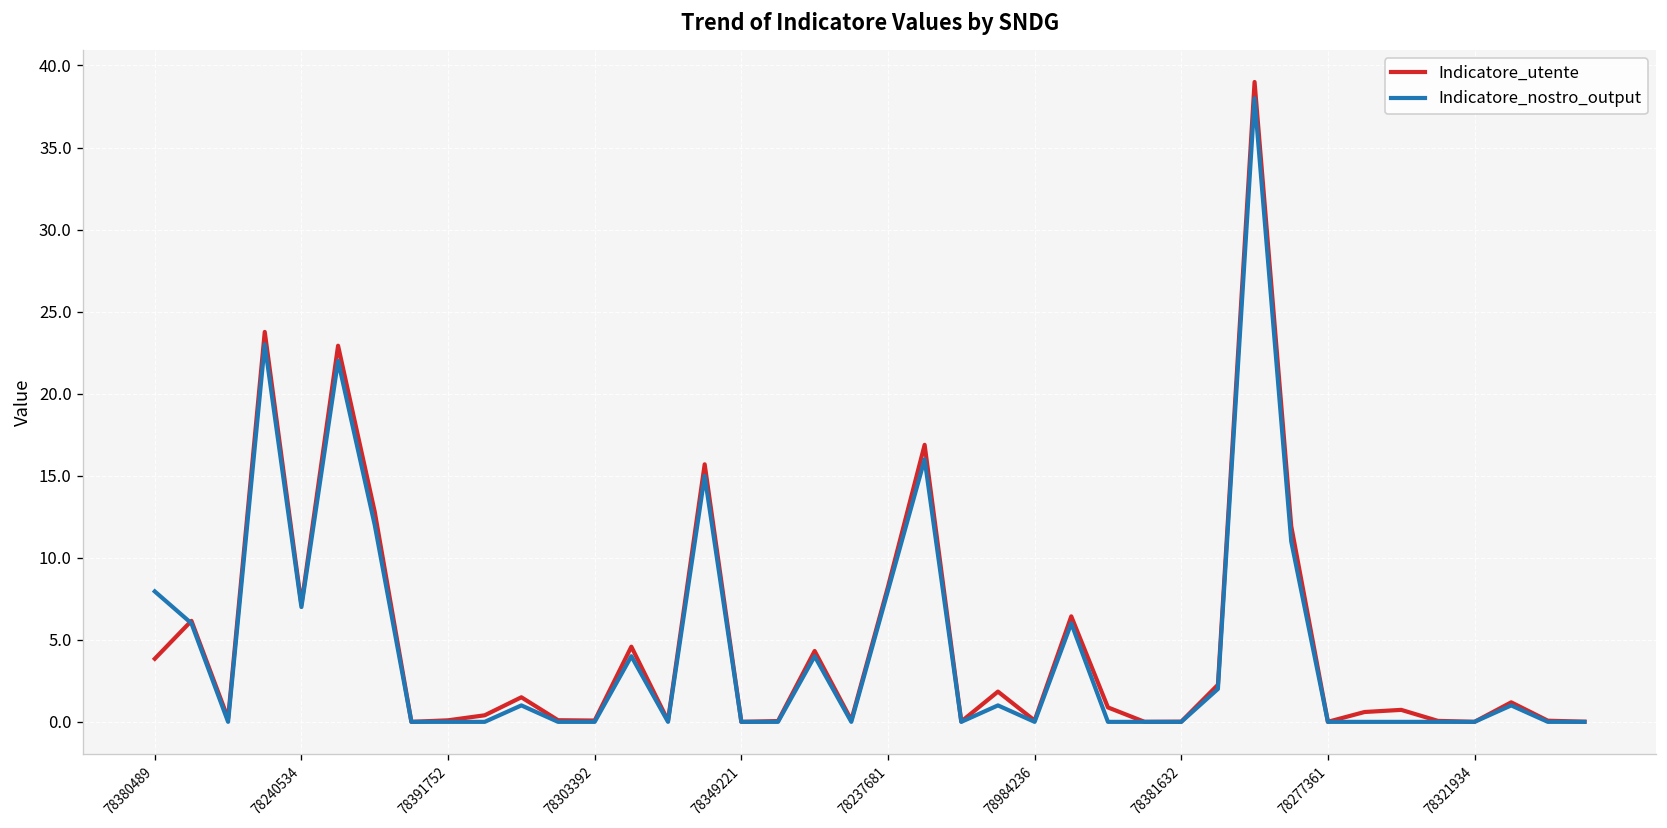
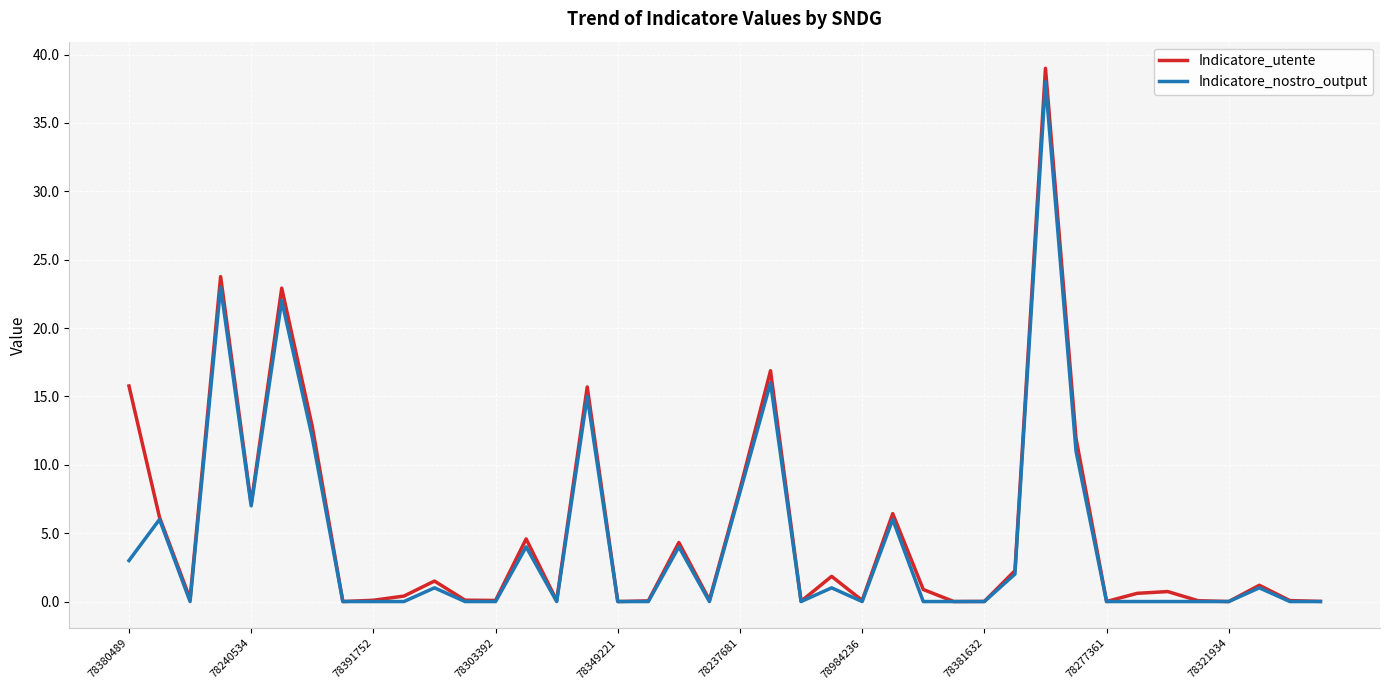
  {
    "Indicatore_utente": {
-     "78380489": 3.8,
+     "78380489": 15.8,
      "78237681": 8.2
    },
    "Indicatore_nostro_output": {
-     "78380489": 7.9,
+     "78380489": 3.0,
      "78237681": 8.0
    }
  }
